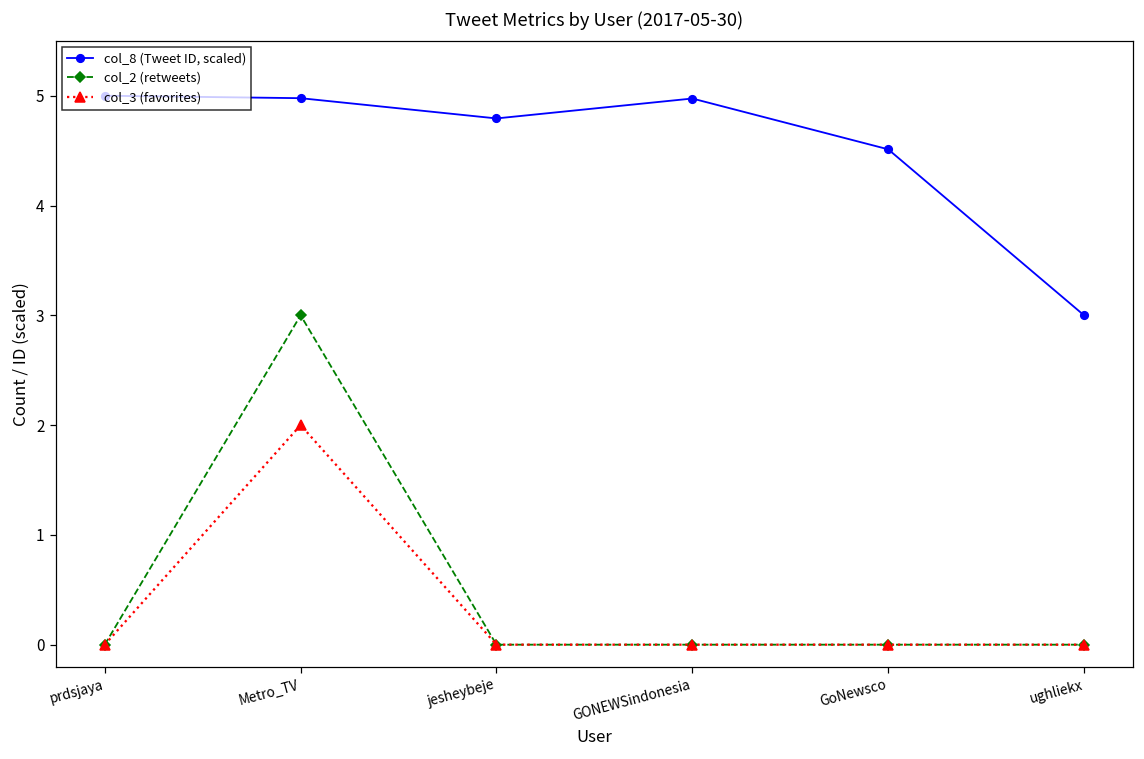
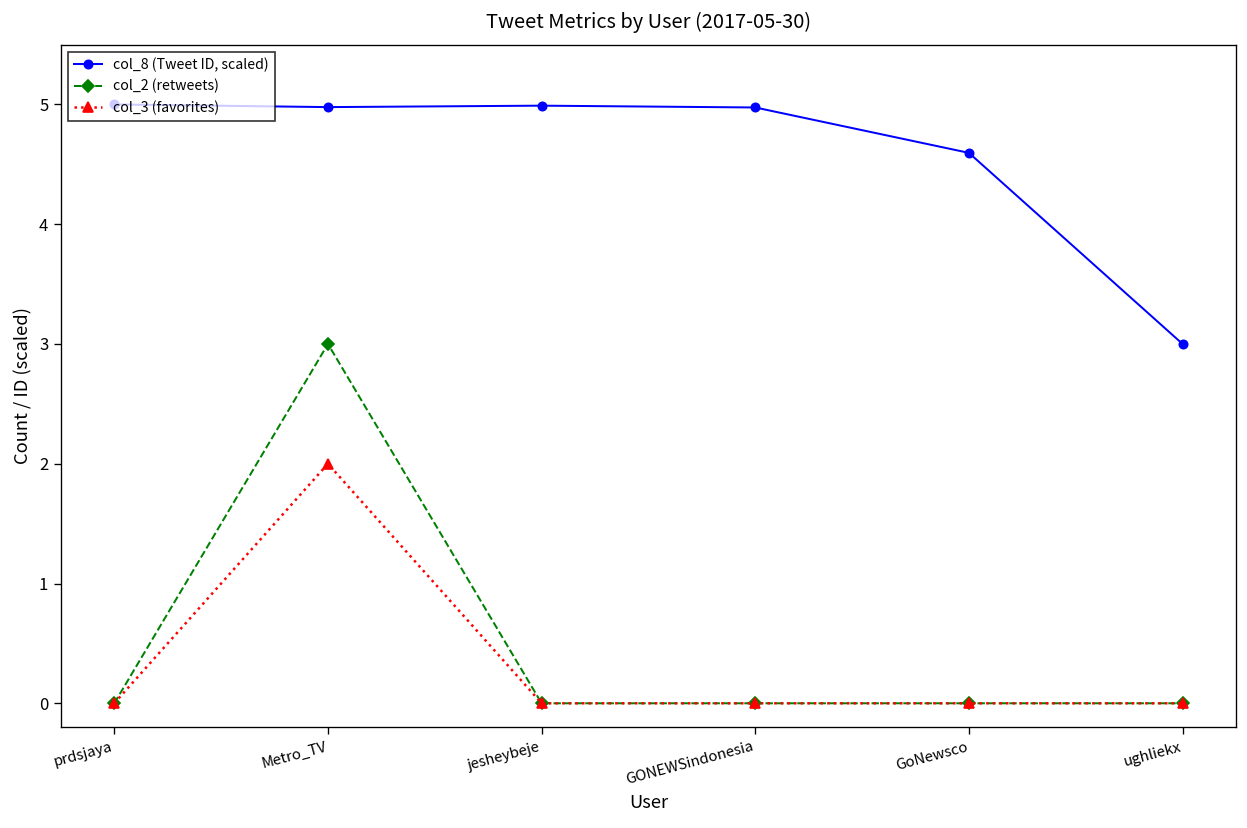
  {
    "col_8 (Tweet ID, scaled)": {
      "Metro_TV": 5.0,
-     "jesheybeje": 4.8,
+     "jesheybeje": 5.0,
      "GONEWSindonesia": 5.0,
-     "GoNewsco": 4.5,
+     "GoNewsco": 4.6,
      "ughliekx": 3.0
    },
    "col_2 (retweets)": {
      "Metro_TV": 3.0
    },
    "col_3 (favorites)": {
      "Metro_TV": 2.0
    }
  }
